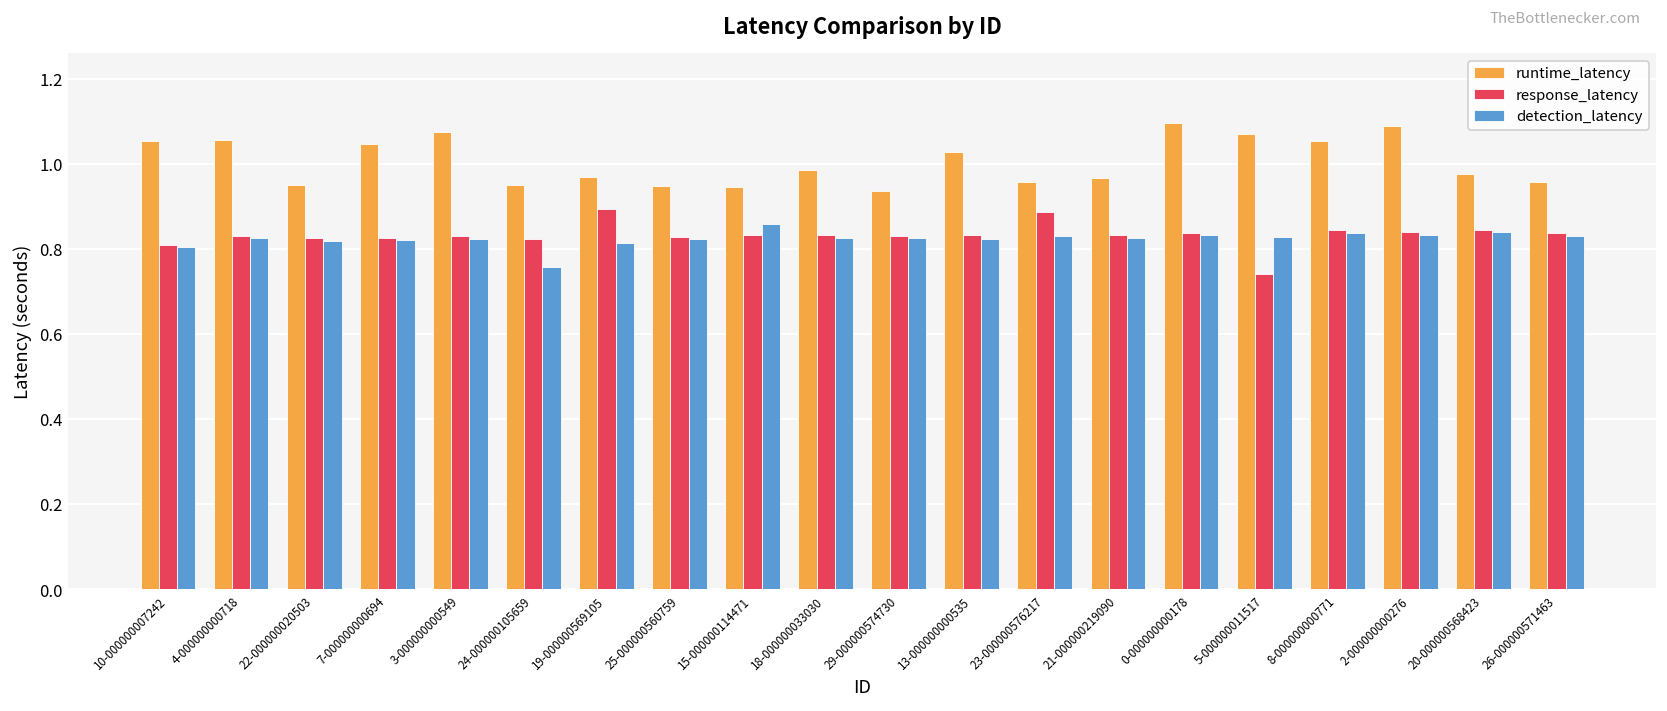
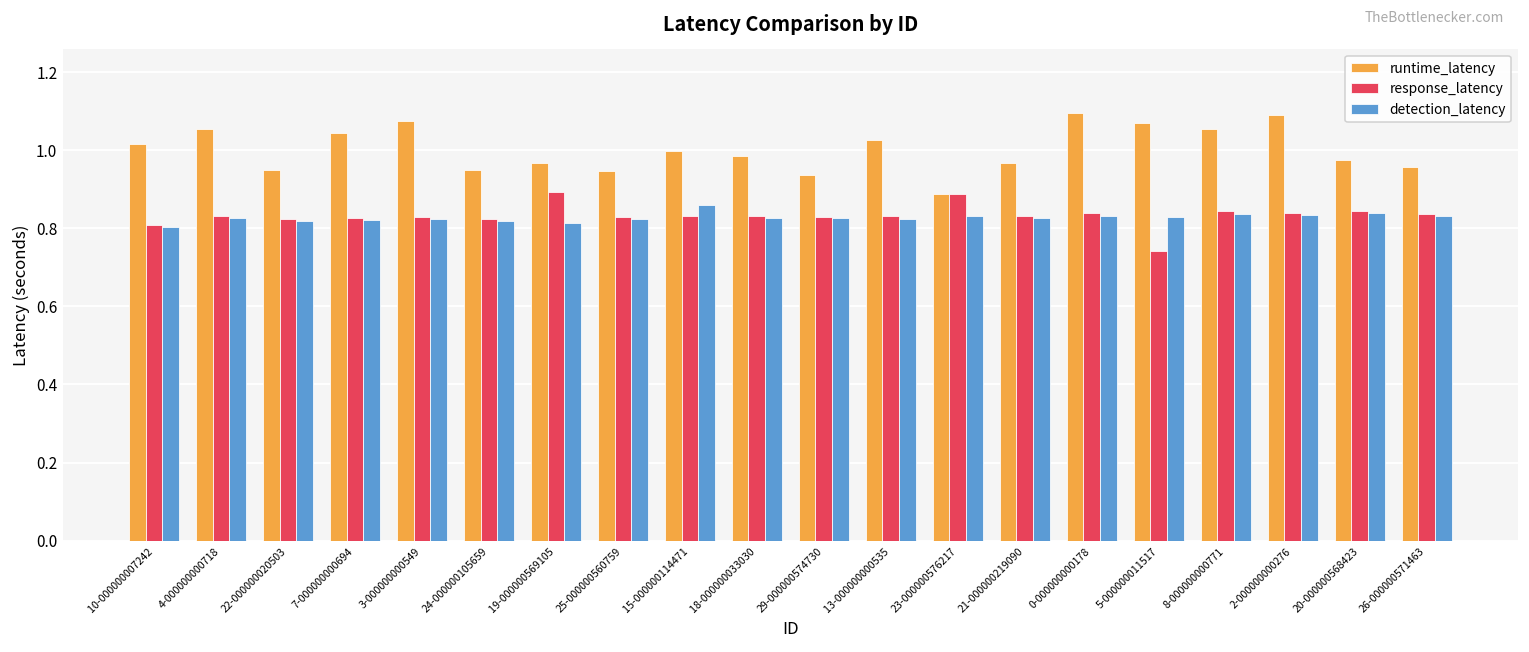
  {
    "runtime_latency": {
-     "10-000000007242": 1.05,
+     "10-000000007242": 1.02,
      "4-000000000718": 1.05,
      "22-000000020503": 0.95,
      "7-000000000694": 1.05,
      "3-000000000549": 1.07,
      "24-000000105659": 0.95,
      "19-000000569105": 0.97,
      "25-000000560759": 0.95,
-     "15-000000114471": 0.94,
+     "15-000000114471": 1.00,
      "18-000000033030": 0.99,
      "29-000000574730": 0.94,
      "13-000000000535": 1.03,
-     "23-000000576217": 0.96,
+     "23-000000576217": 0.89,
      "21-000000219090": 0.97,
      "0-000000000178": 1.10,
      "5-000000011517": 1.07,
      "8-000000000771": 1.05,
      "2-000000000276": 1.09,
      "20-000000568423": 0.98,
      "26-000000571463": 0.96
    },
    "response_latency": {
      "10-000000007242": 0.81,
      "4-000000000718": 0.83,
      "22-000000020503": 0.82,
      "7-000000000694": 0.83,
      "3-000000000549": 0.83,
      "24-000000105659": 0.82,
      "19-000000569105": 0.89,
      "25-000000560759": 0.83,
      "15-000000114471": 0.83,
      "18-000000033030": 0.83,
      "29-000000574730": 0.83,
      "13-000000000535": 0.83,
      "23-000000576217": 0.89,
      "21-000000219090": 0.83,
      "0-000000000178": 0.84,
      "5-000000011517": 0.74,
      "8-000000000771": 0.84,
      "2-000000000276": 0.84,
      "20-000000568423": 0.85,
      "26-000000571463": 0.84
    },
    "detection_latency": {
      "10-000000007242": 0.80,
      "4-000000000718": 0.83,
      "22-000000020503": 0.82,
      "7-000000000694": 0.82,
      "3-000000000549": 0.82,
-     "24-000000105659": 0.76,
+     "24-000000105659": 0.82,
      "19-000000569105": 0.81,
      "25-000000560759": 0.82,
      "15-000000114471": 0.86,
      "18-000000033030": 0.83,
      "29-000000574730": 0.83,
      "13-000000000535": 0.82,
      "23-000000576217": 0.83,
      "21-000000219090": 0.83,
      "0-000000000178": 0.83,
      "5-000000011517": 0.83,
      "8-000000000771": 0.84,
      "2-000000000276": 0.83,
      "20-000000568423": 0.84,
      "26-000000571463": 0.83
    }
  }
